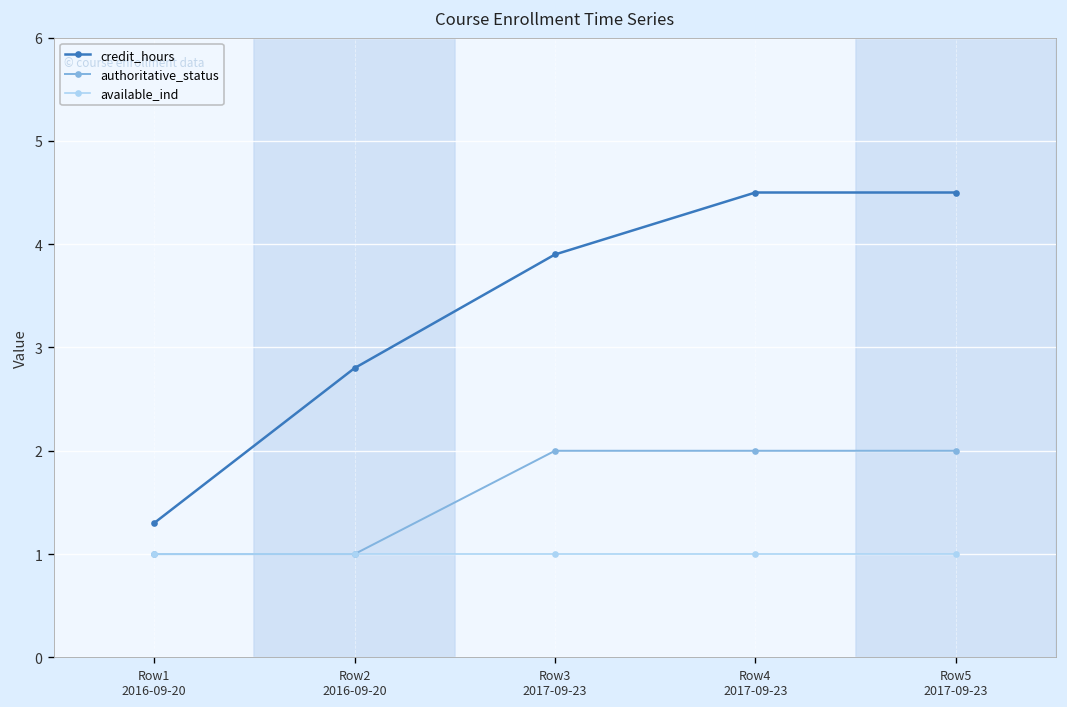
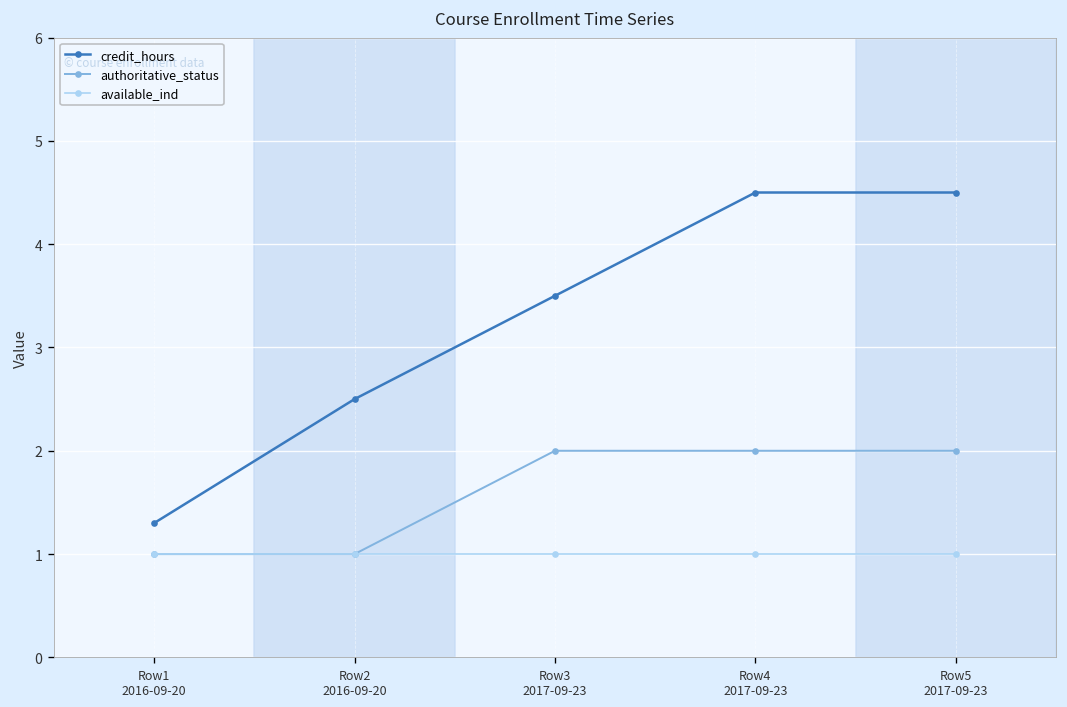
  {
    "credit_hours": {
      "Row1 2016-09-20": 1.3,
-     "Row2 2016-09-20": 2.8,
-     "Row3 2017-09-23": 3.9,
+     "Row2 2016-09-20": 2.5,
+     "Row3 2017-09-23": 3.5,
      "Row4 2017-09-23": 4.5,
      "Row5 2017-09-23": 4.5
    }
  }
